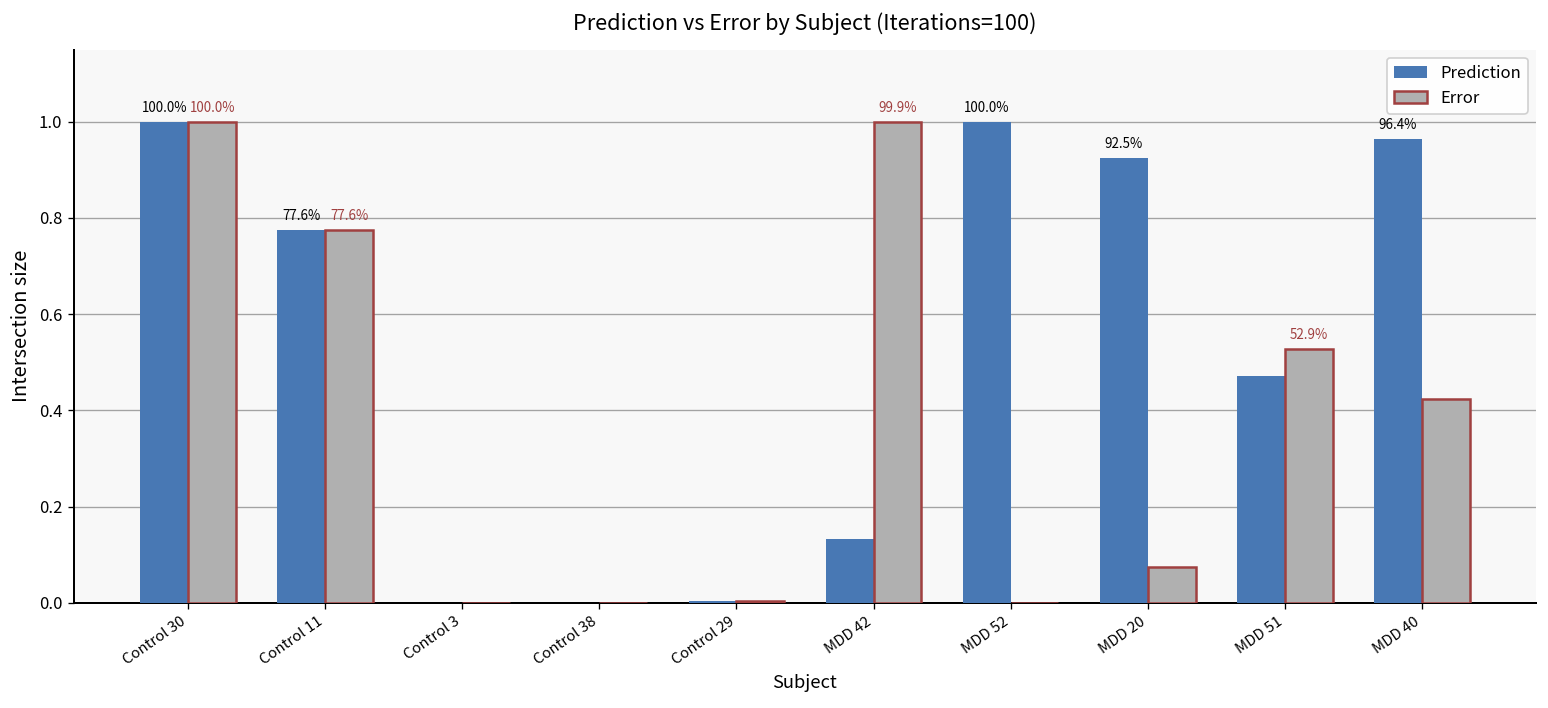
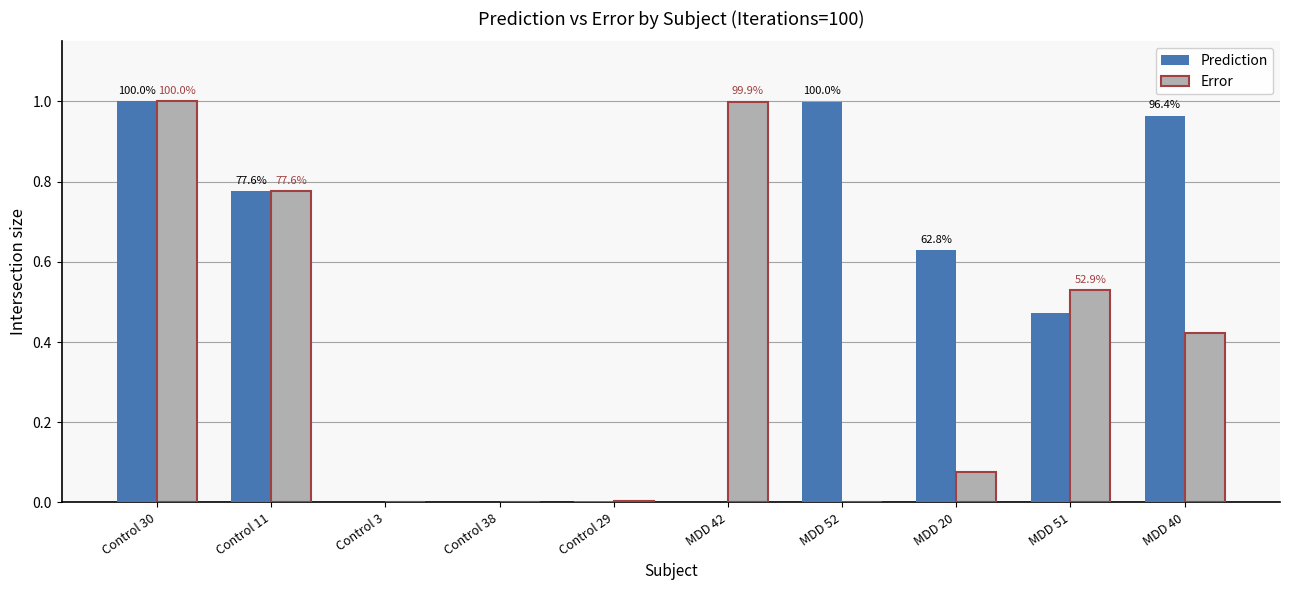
  {
    "Prediction": {
      "Control 30": "100.0%",
      "Control 11": "77.6%",
-     "MDD 42": "0.13",
+     "MDD 42": "0.00",
      "MDD 52": "100.0%",
-     "MDD 20": "92.5%",
+     "MDD 20": "62.8%",
      "MDD 40": "96.4%"
    },
    "Error": {
      "Control 30": "100.0%",
      "Control 11": "77.6%",
      "MDD 42": "99.9%",
      "MDD 51": "52.9%"
    }
  }
